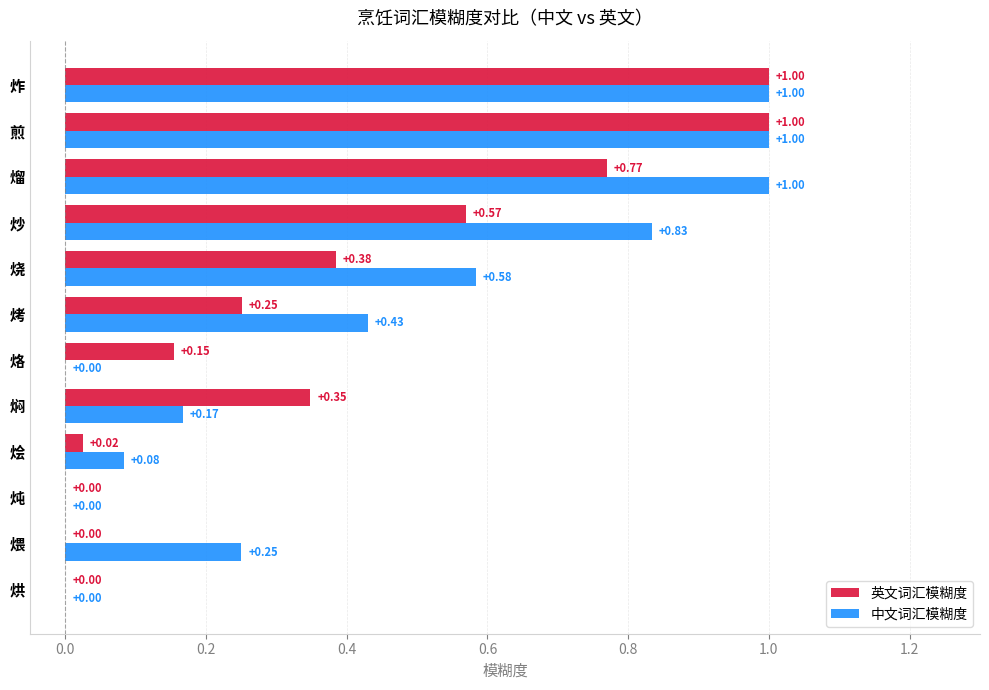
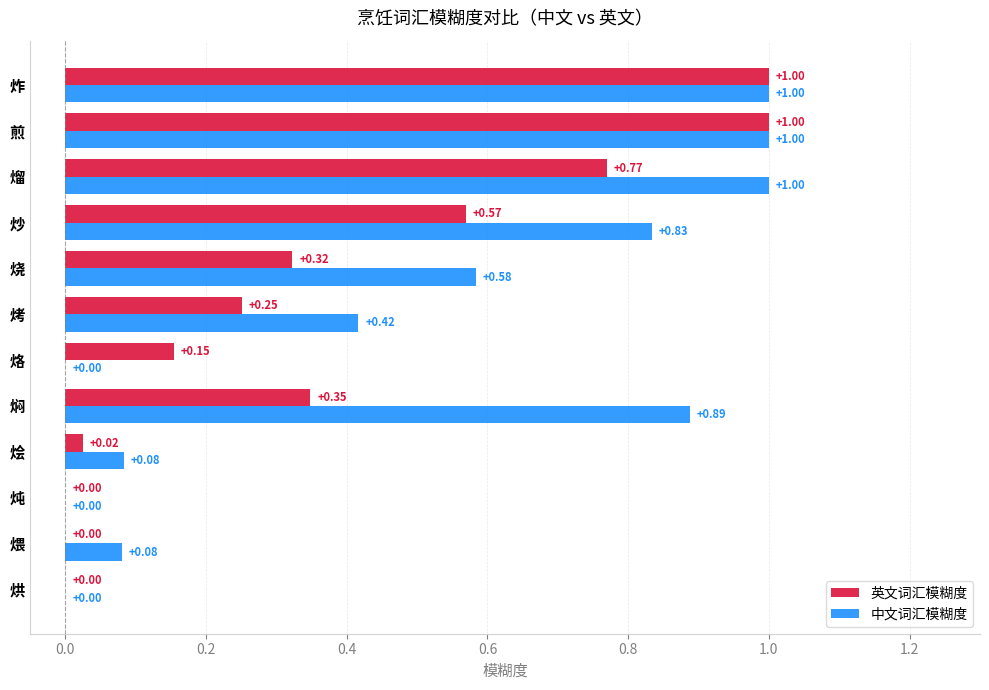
  {
    "英文词汇模糊度": {
      "炸": "+1.00",
      "煎": "+1.00",
      "熘": "+0.77",
      "炒": "+0.57",
-     "烧": "+0.38",
+     "烧": "+0.32",
      "烤": "+0.25",
      "烙": "+0.15",
      "焖": "+0.35",
      "烩": "+0.02",
      "炖": "+0.00",
      "煨": "+0.00",
      "烘": "+0.00"
    },
    "中文词汇模糊度": {
      "炸": "+1.00",
      "煎": "+1.00",
      "熘": "+1.00",
      "炒": "+0.83",
      "烧": "+0.58",
-     "烤": "+0.43",
+     "烤": "+0.42",
      "烙": "+0.00",
-     "焖": "+0.17",
+     "焖": "+0.89",
      "烩": "+0.08",
      "炖": "+0.00",
-     "煨": "+0.25",
+     "煨": "+0.08",
      "烘": "+0.00"
    }
  }
